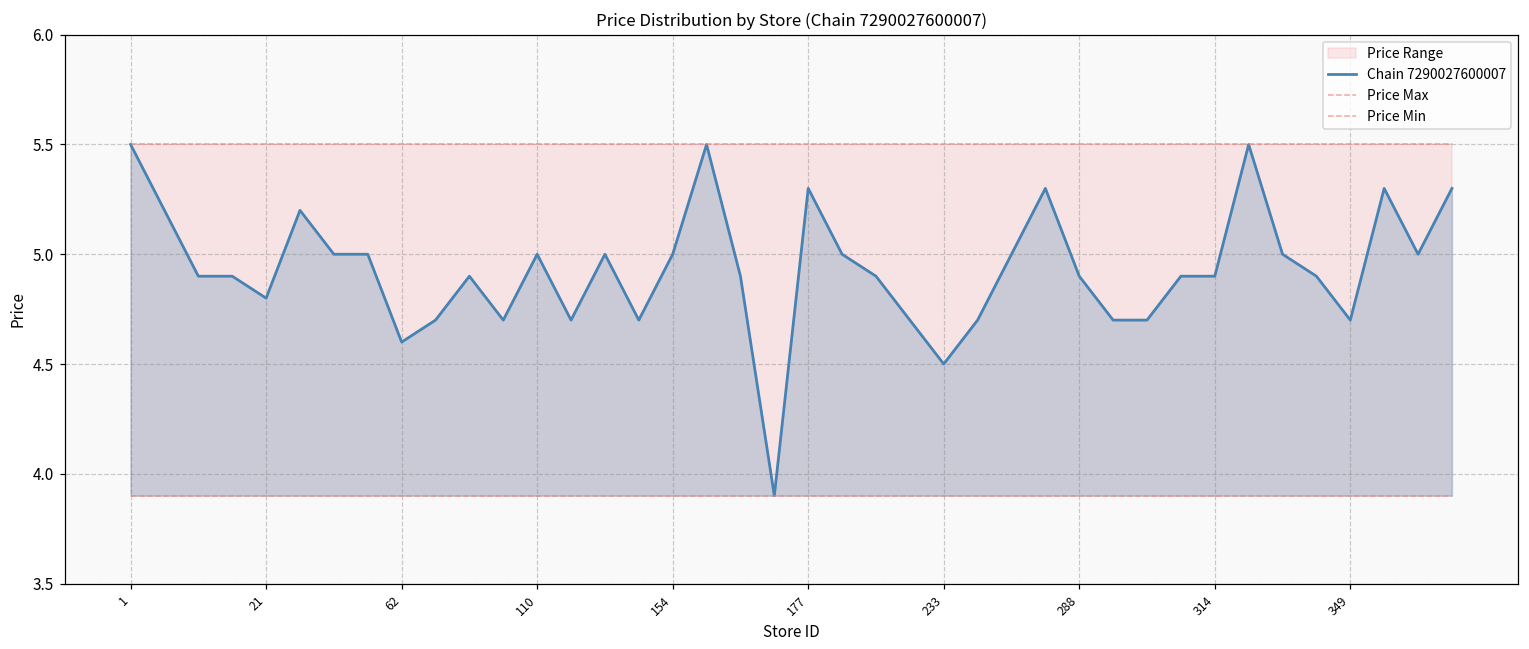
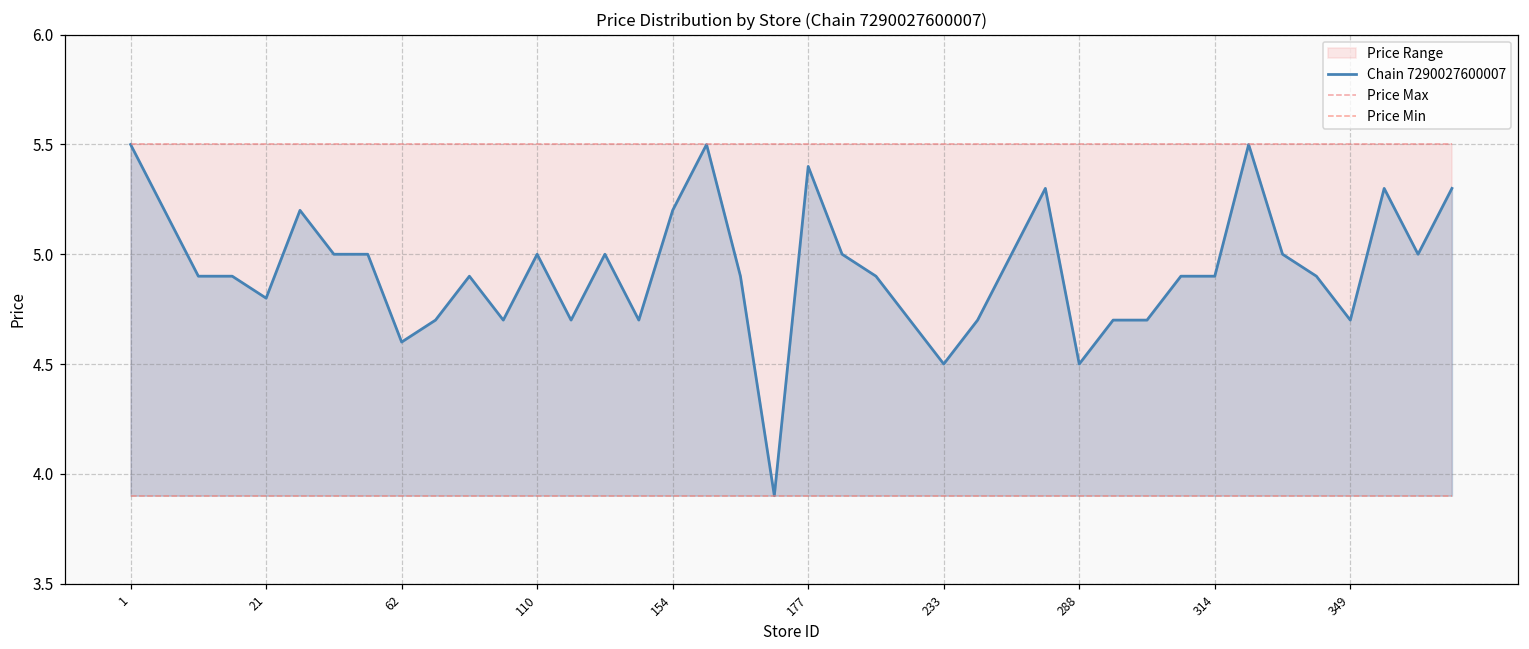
  {
    "Chain 7290027600007": {
      "21": 4.8,
      "62": 4.6,
      "110": 5.0,
-     "154": 5.0,
-     "177": 5.3,
+     "154": 5.2,
+     "177": 5.4,
      "233": 4.5,
-     "288": 4.9,
+     "288": 4.5,
      "314": 4.9,
      "349": 4.7
    }
  }
